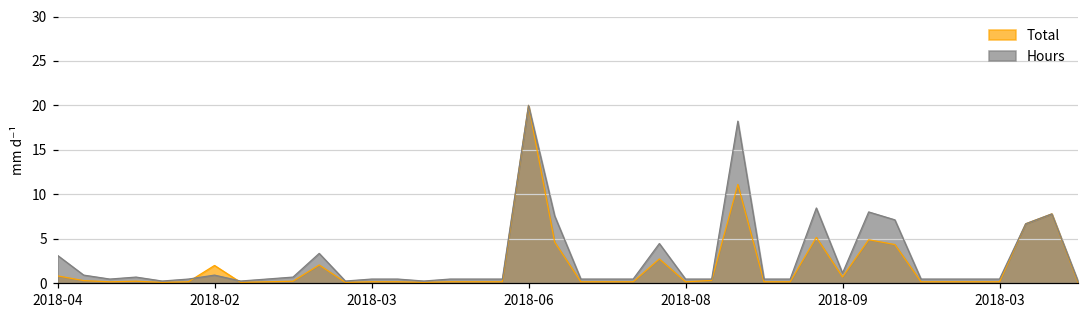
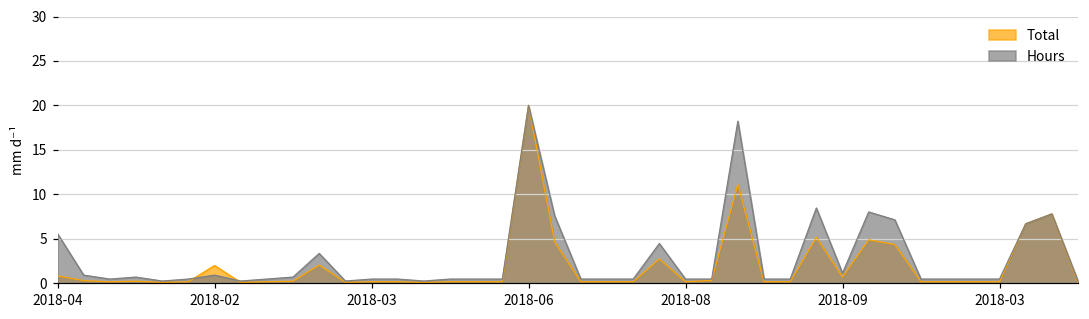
  {
    "Total": {
      "2018-04": 1,
      "2018-02": 2,
      "2018-09": 1
    },
    "Hours": {
-     "2018-04": 3,
+     "2018-04": 6,
      "2018-02": 1,
      "2018-09": 1
    }
  }
